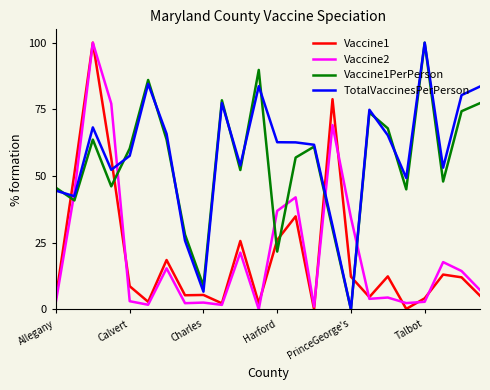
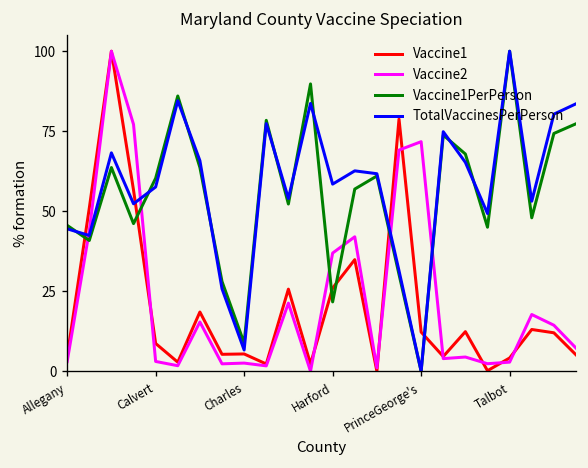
  {
    "Vaccine1": {
      "Allegany": 5,
      "Calvert": 9,
      "Charles": 5,
      "Harford": 26,
      "PrinceGeorge's": 12,
      "Talbot": 4
    },
    "Vaccine2": {
      "Allegany": 3,
      "Calvert": 3,
      "Charles": 3,
      "Harford": 37,
-     "PrinceGeorge's": 34,
+     "PrinceGeorge's": 72,
      "Talbot": 3
    },
    "Vaccine1PerPerson": {
      "Allegany": 46,
      "Calvert": 60,
      "Charles": 9,
      "Harford": 22
    },
    "TotalVaccinesPerPerson": {
      "Allegany": 45,
      "Calvert": 58,
      "Charles": 7,
-     "Harford": 63
+     "Harford": 58
    }
  }
